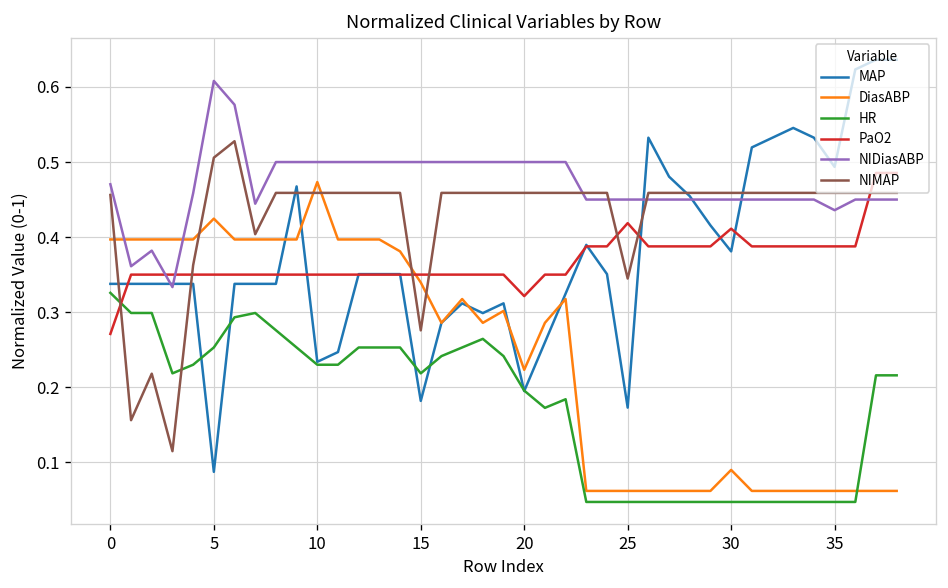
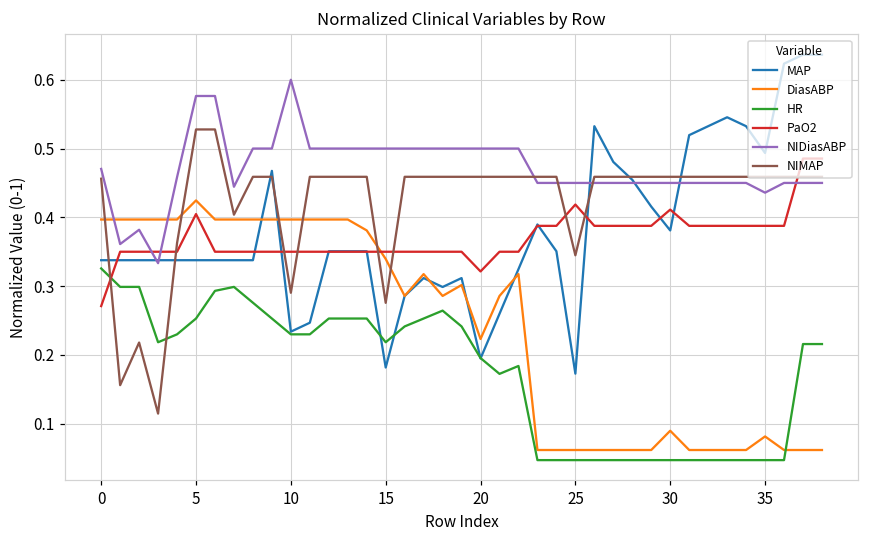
  {
    "MAP": {
      "0": 0.34,
-     "5": 0.09,
+     "5": 0.34,
      "15": 0.18,
      "25": 0.17,
      "30": 0.38
    },
    "DiasABP": {
      "0": 0.40,
      "5": 0.42,
-     "10": 0.47,
+     "10": 0.40,
      "15": 0.34,
      "20": 0.22,
      "25": 0.06,
      "30": 0.09,
-     "35": 0.06
+     "35": 0.08
    },
    "HR": {
      "0": 0.33,
      "5": 0.25,
      "15": 0.22,
      "25": 0.05,
      "30": 0.05,
      "35": 0.05
    },
    "PaO2": {
      "0": 0.27,
-     "5": 0.35,
+     "5": 0.40,
      "10": 0.35,
      "15": 0.35,
      "20": 0.32,
      "25": 0.42,
      "30": 0.41,
      "35": 0.39
    },
    "NIDiasABP": {
      "0": 0.47,
-     "5": 0.61,
-     "10": 0.5,
+     "5": 0.58,
+     "10": 0.6,
      "15": 0.50,
      "20": 0.50,
      "25": 0.45,
      "30": 0.45,
      "35": 0.44
    },
    "NIMAP": {
      "0": 0.46,
-     "5": 0.51,
-     "10": 0.46,
+     "5": 0.53,
+     "10": 0.29,
      "15": 0.28,
      "20": 0.46,
      "25": 0.34,
      "30": 0.46,
      "35": 0.46
    }
  }
